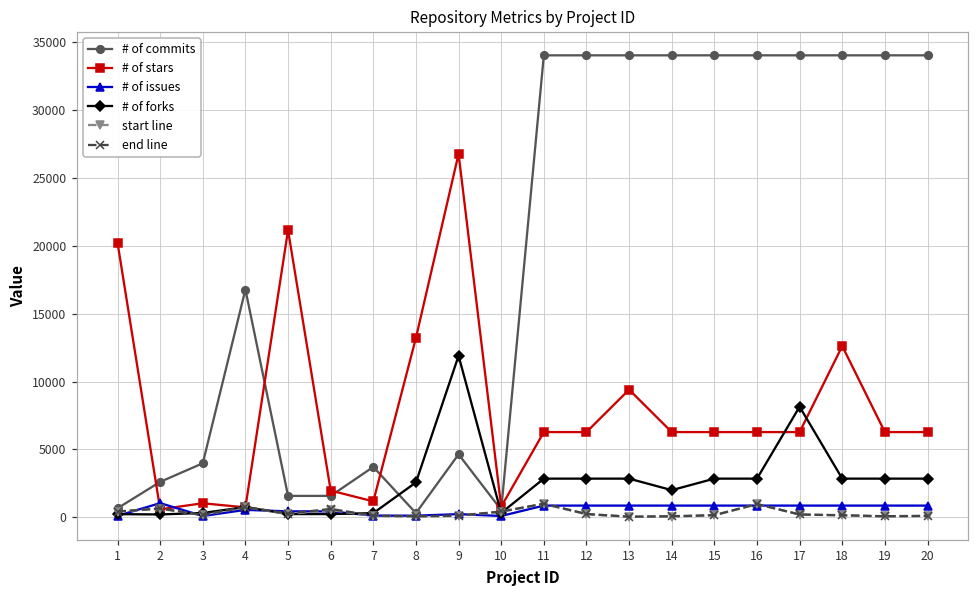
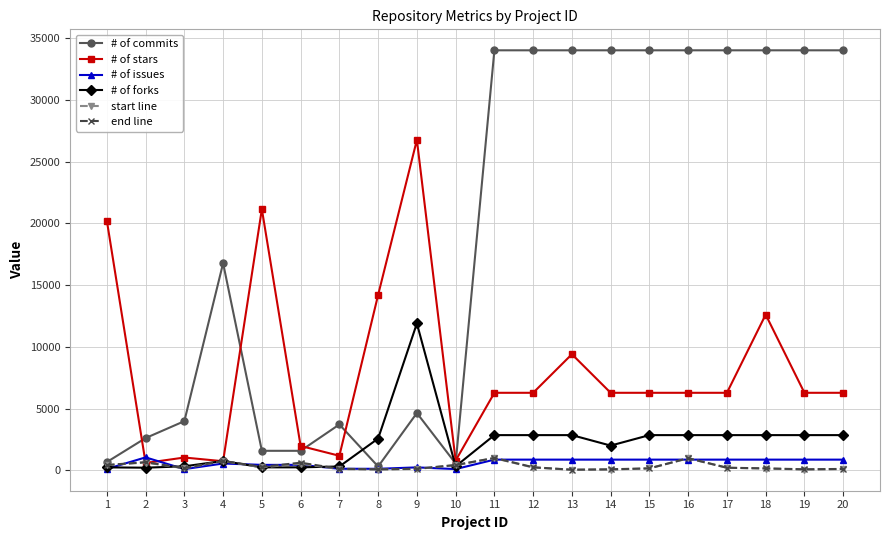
  {
    "# of stars": {
      "1": 20200,
      "3": 1000,
      "5": 21200,
      "6": 2000,
      "7": 1200,
-     "8": 13200,
+     "8": 14200,
      "9": 26800,
      "10": 800,
      "11": 6300,
      "12": 6300,
      "13": 9400,
      "14": 6300,
      "15": 6300,
      "16": 6300,
      "17": 6300,
      "18": 12600,
      "19": 6300,
      "20": 6300
    },
    "# of issues": {
      "2": 1000,
      "10": 100,
      "12": 900,
      "13": 900,
      "14": 900,
      "15": 900,
      "17": 900,
      "18": 900,
      "19": 900,
      "20": 900
    },
    "# of forks": {
      "2": 200,
      "8": 2600,
      "9": 11900,
      "11": 2800,
      "12": 2800,
      "13": 2800,
      "14": 2000,
      "15": 2800,
      "16": 2800,
-     "17": 8100,
+     "17": 2800,
      "18": 2800,
      "19": 2800,
      "20": 2800
    }
  }
